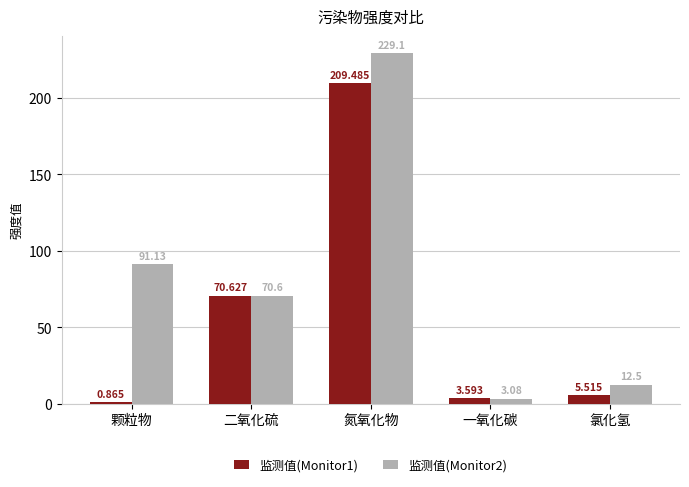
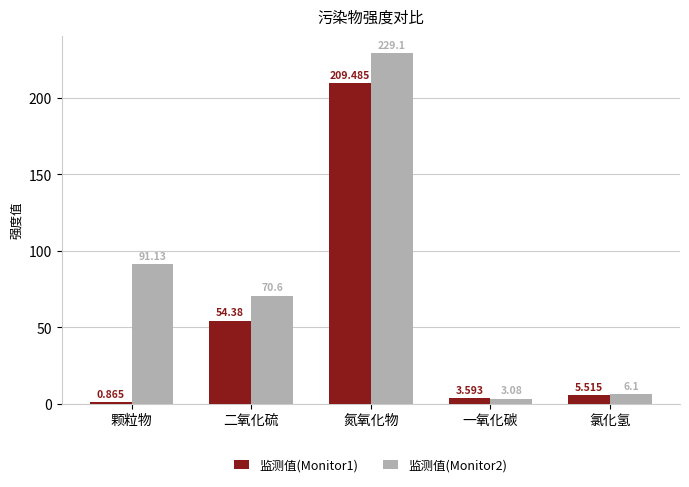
  {
    "监测值(Monitor1)": {
      "颗粒物": 0.865,
-     "二氧化硫": 70.627,
+     "二氧化硫": 54.38,
      "氮氧化物": 209.485,
      "一氧化碳": 3.593,
      "氯化氢": 5.515
    },
    "监测值(Monitor2)": {
      "颗粒物": 91.13,
      "二氧化硫": 70.6,
      "氮氧化物": 229.1,
      "一氧化碳": 3.08,
-     "氯化氢": 12.5
+     "氯化氢": 6.1
    }
  }
